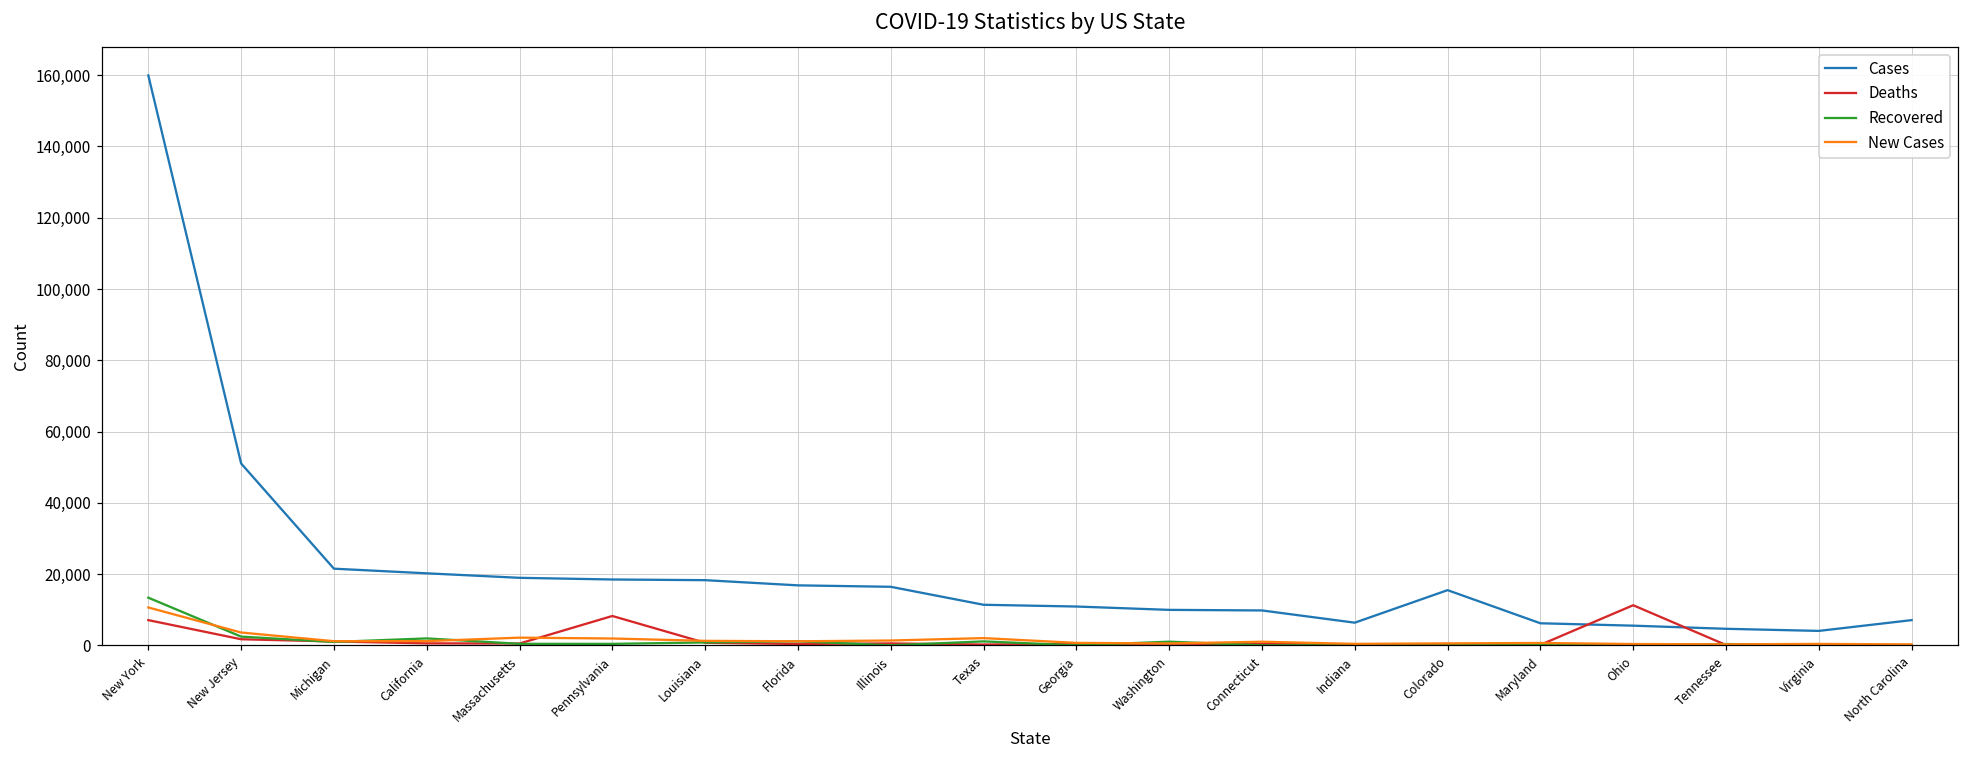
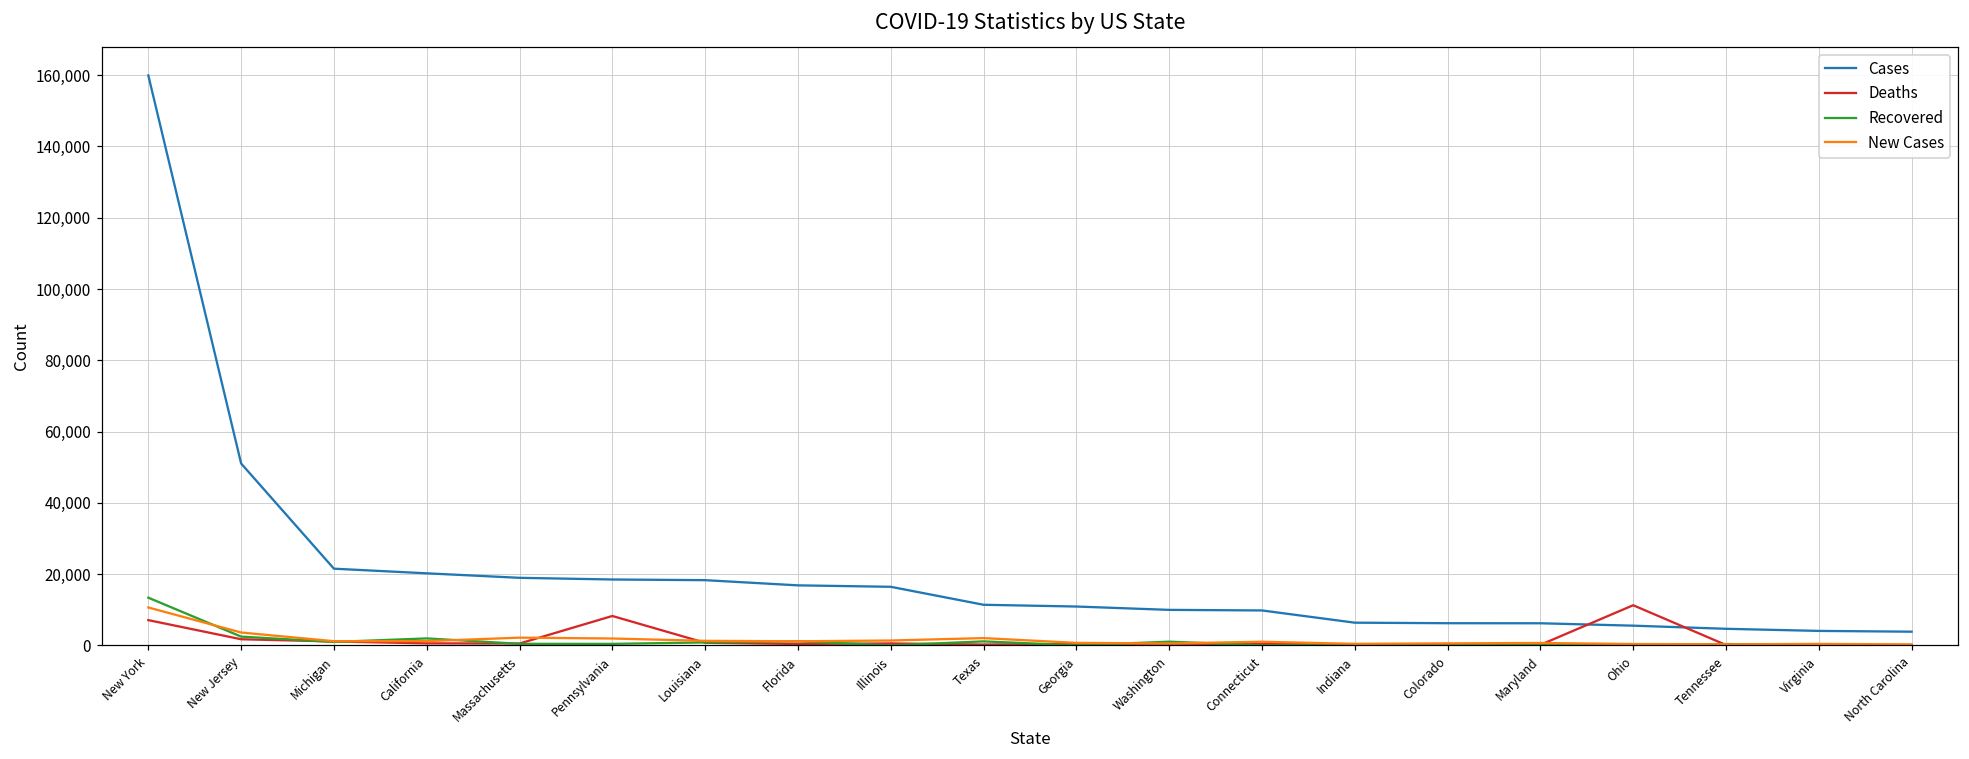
  {
    "Cases": {
      "New York": "160,000",
      "New Jersey": "51,000",
      "Michigan": "22,000",
      "California": "20,000",
      "Massachusetts": "19,000",
      "Pennsylvania": "18,000",
      "Louisiana": "18,000",
      "Florida": "17,000",
      "Illinois": "16,000",
      "Texas": "11,000",
      "Georgia": "11,000",
      "Washington": "10,000",
      "Connecticut": "10,000",
      "Indiana": "6,000",
-     "Colorado": "15,000",
+     "Colorado": "6,000",
      "Maryland": "6,000",
      "Ohio": "6,000",
      "Tennessee": "5,000",
      "Virginia": "4,000",
-     "North Carolina": "7,000"
+     "North Carolina": "4,000"
    },
    "Deaths": {
      "New York": "7,000",
      "Pennsylvania": "8,000",
      "Texas": "0",
      "Ohio": "11,000"
    },
    "Recovered": {
      "New York": "13,000",
      "Pennsylvania": "0",
      "Texas": "1,000"
    },
    "New Cases": {
      "New York": "11,000",
      "New Jersey": "4,000",
      "Massachusetts": "2,000",
      "Pennsylvania": "2,000",
      "Illinois": "1,000",
      "Texas": "2,000"
    }
  }
